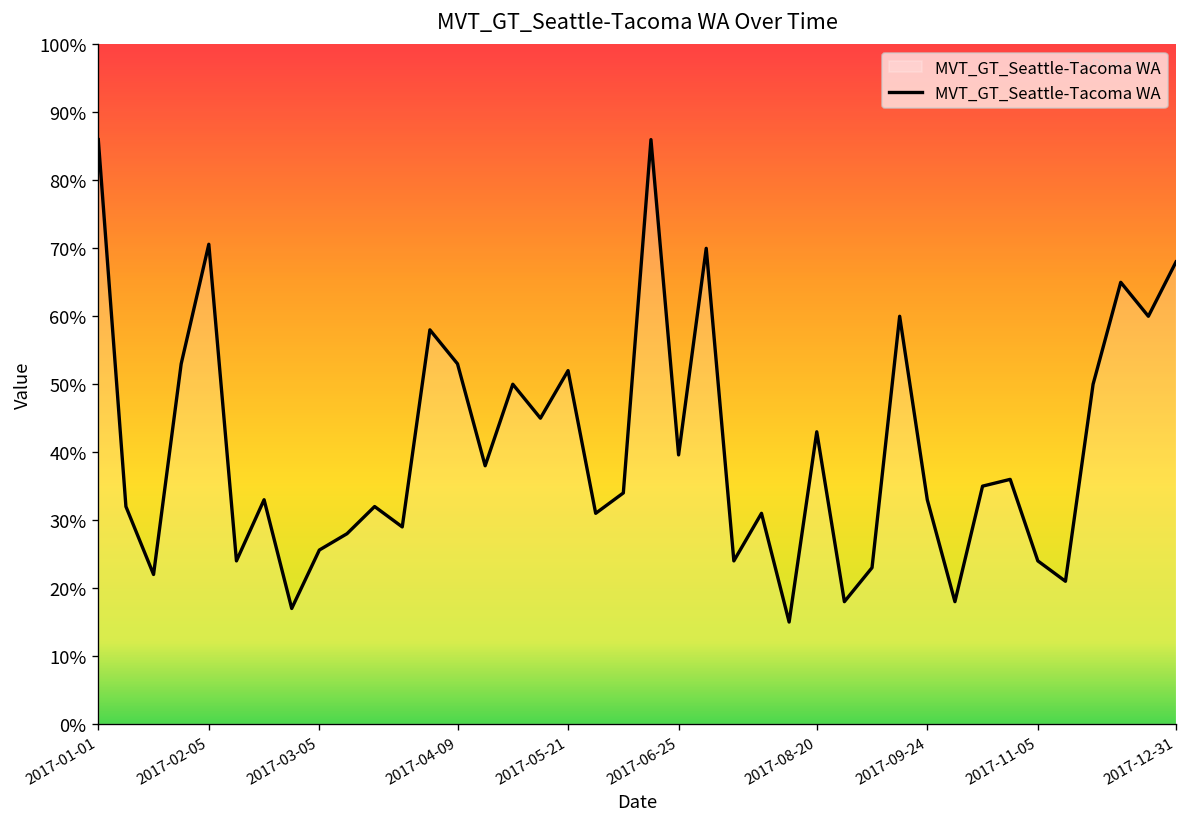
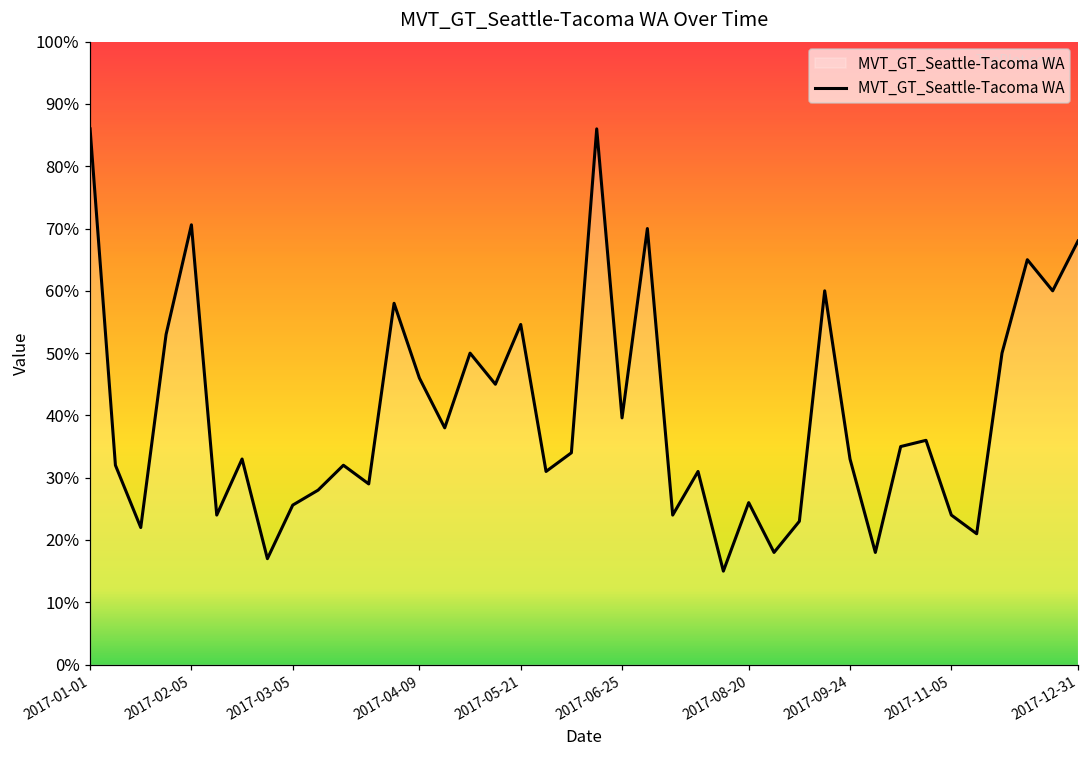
  {
    "2017-01-01": "86%",
    "2017-02-05": "71%",
    "2017-03-05": "26%",
-   "2017-04-09": "53%",
-   "2017-05-21": "52%",
+   "2017-04-09": "46%",
+   "2017-05-21": "55%",
    "2017-06-25": "40%",
-   "2017-08-20": "43%",
+   "2017-08-20": "26%",
    "2017-09-24": "33%",
    "2017-11-05": "24%",
    "2017-12-31": "68%"
  }
